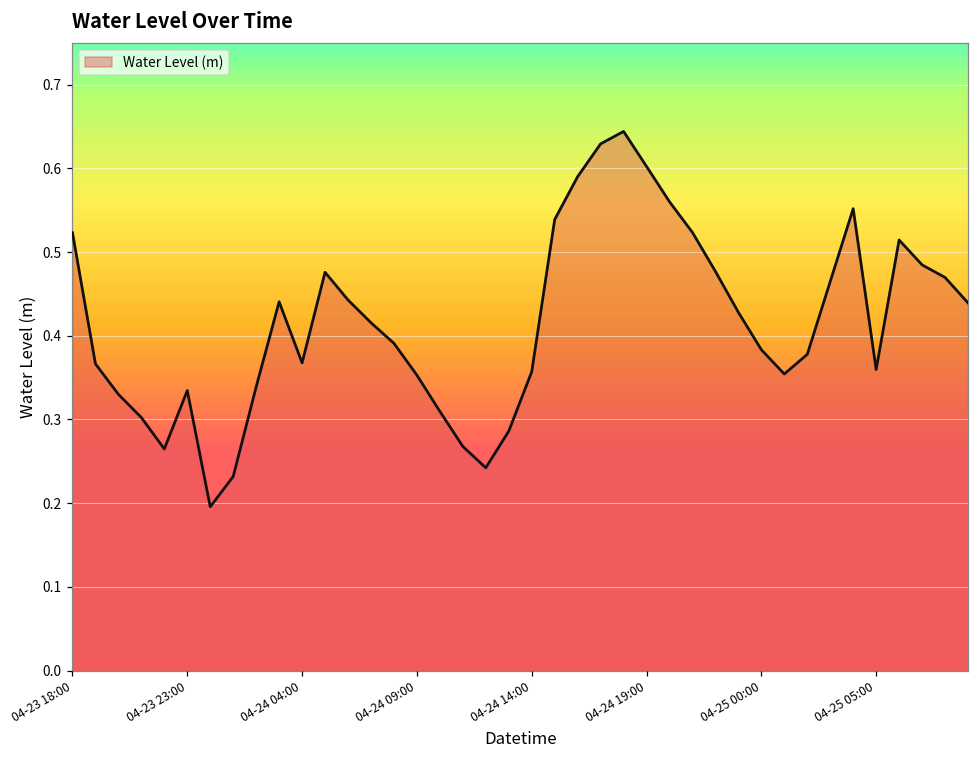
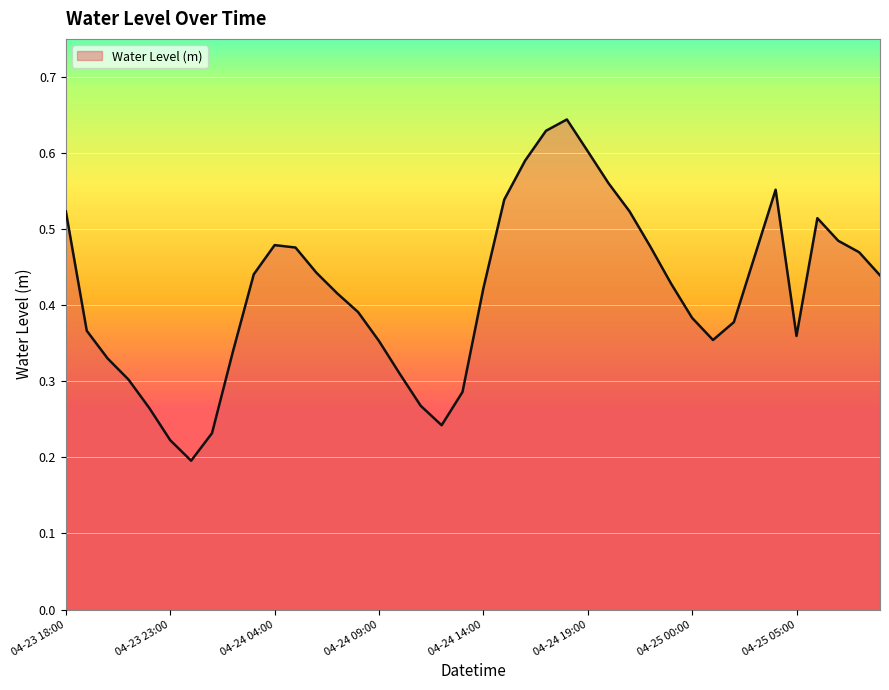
  {
    "04-23 18:00": 0.52,
-   "04-23 23:00": 0.33,
-   "04-24 04:00": 0.37,
+   "04-23 23:00": 0.22,
+   "04-24 04:00": 0.48,
    "04-24 09:00": 0.35,
-   "04-24 14:00": 0.36,
+   "04-24 14:00": 0.42,
    "04-24 19:00": 0.60,
    "04-25 00:00": 0.38,
    "04-25 05:00": 0.36
  }
